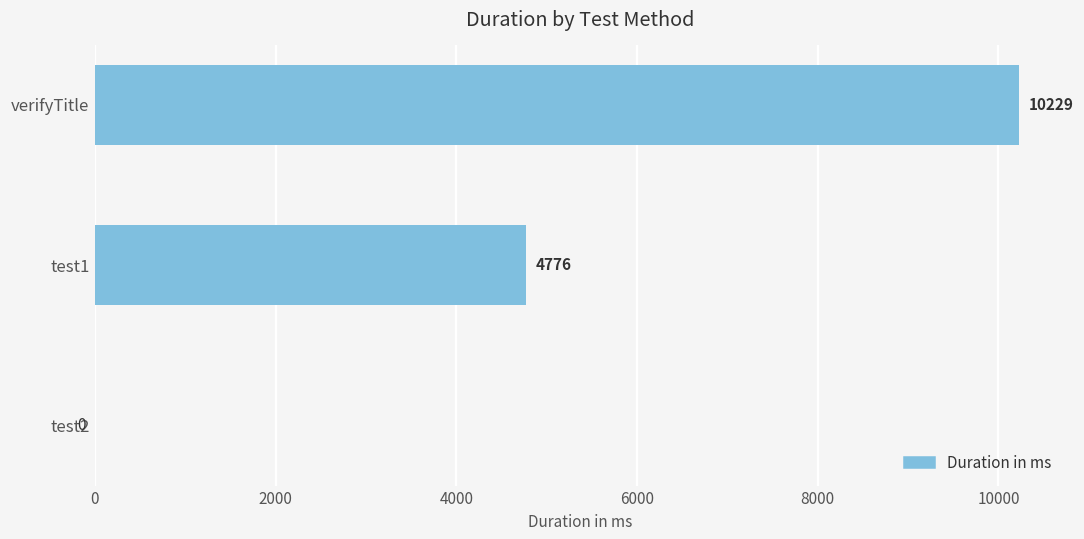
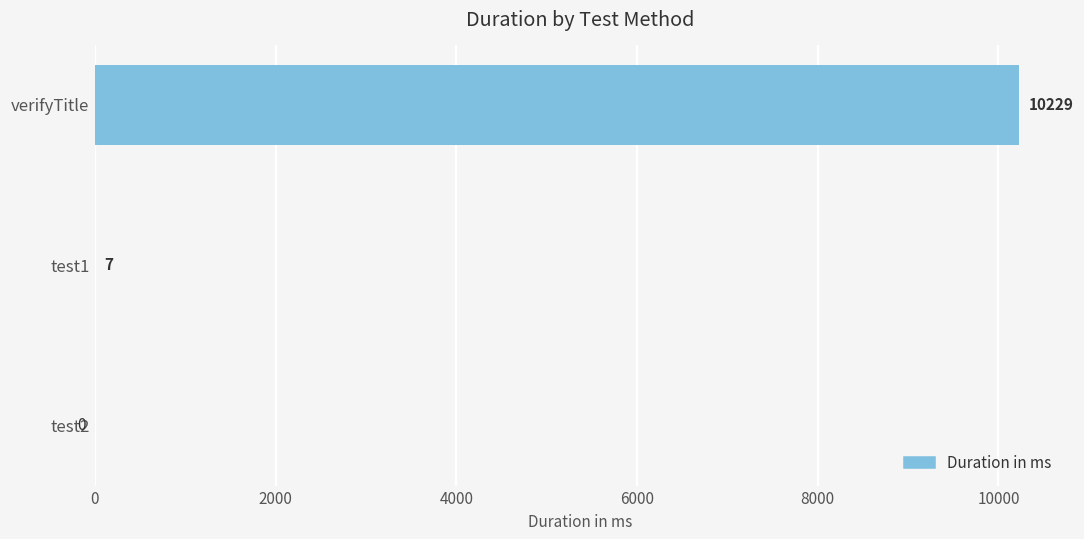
  {
    "verifyTitle": 10229,
-   "test1": 4776,
+   "test1": 7,
    "test2": 0
  }
